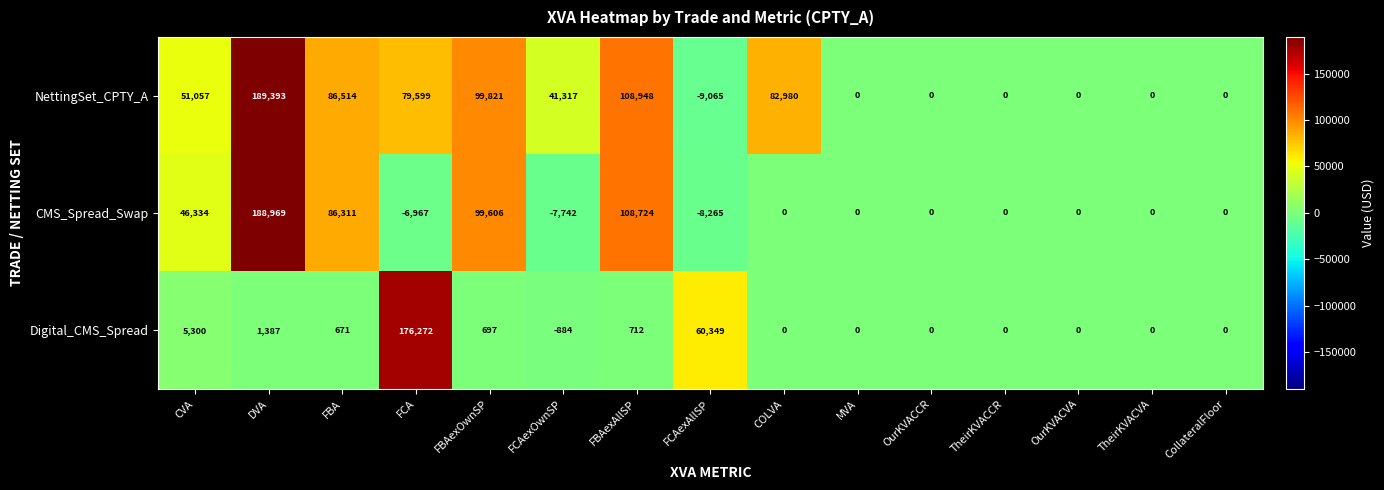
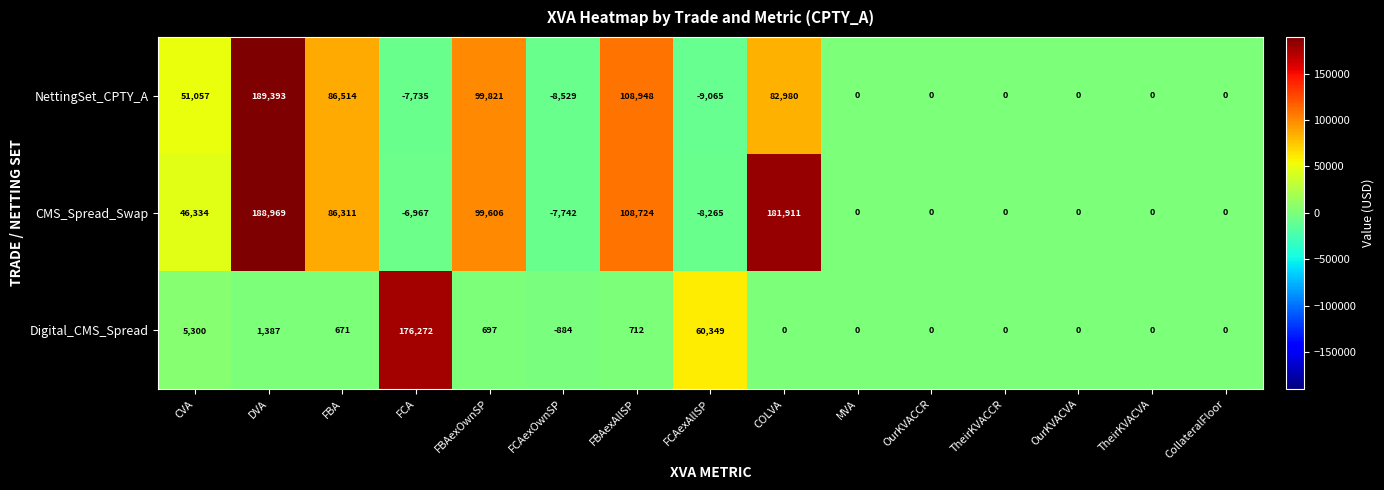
  {
    "NettingSet_CPTY_A": {
      "CVA": "51,057",
      "DVA": "189,393",
      "FBA": "86,514",
-     "FCA": "79,599",
+     "FCA": "-7,735",
      "FBAexOwnSP": "99,821",
-     "FCAexOwnSP": "41,317",
+     "FCAexOwnSP": "-8,529",
      "FBAexAllSP": "108,948",
      "FCAexAllSP": "-9,065",
      "COLVA": "82,980",
      "MVA": "0",
      "OurKVACCR": "0",
      "TheirKVACCR": "0",
      "OurKVACVA": "0",
      "TheirKVACVA": "0",
      "CollateralFloor": "0"
    },
    "CMS_Spread_Swap": {
      "CVA": "46,334",
      "DVA": "188,969",
      "FBA": "86,311",
      "FCA": "-6,967",
      "FBAexOwnSP": "99,606",
      "FCAexOwnSP": "-7,742",
      "FBAexAllSP": "108,724",
      "FCAexAllSP": "-8,265",
-     "COLVA": "0",
+     "COLVA": "181,911",
      "MVA": "0",
      "OurKVACCR": "0",
      "TheirKVACCR": "0",
      "OurKVACVA": "0",
      "TheirKVACVA": "0",
      "CollateralFloor": "0"
    },
    "Digital_CMS_Spread": {
      "CVA": "5,300",
      "DVA": "1,387",
      "FBA": "671",
      "FCA": "176,272",
      "FBAexOwnSP": "697",
      "FCAexOwnSP": "-884",
      "FBAexAllSP": "712",
      "FCAexAllSP": "60,349",
      "COLVA": "0",
      "MVA": "0",
      "OurKVACCR": "0",
      "TheirKVACCR": "0",
      "OurKVACVA": "0",
      "TheirKVACVA": "0",
      "CollateralFloor": "0"
    }
  }
